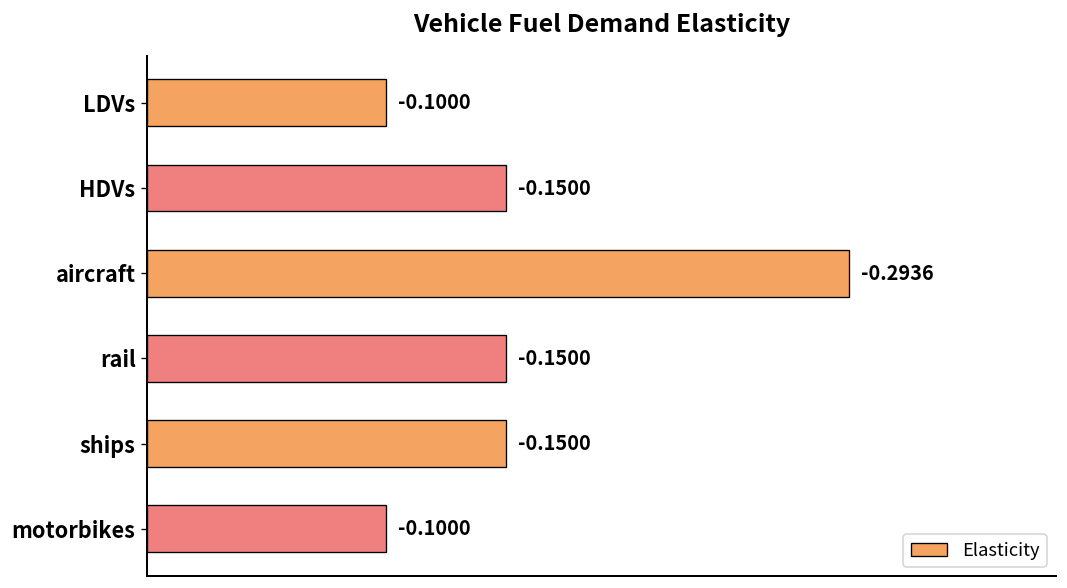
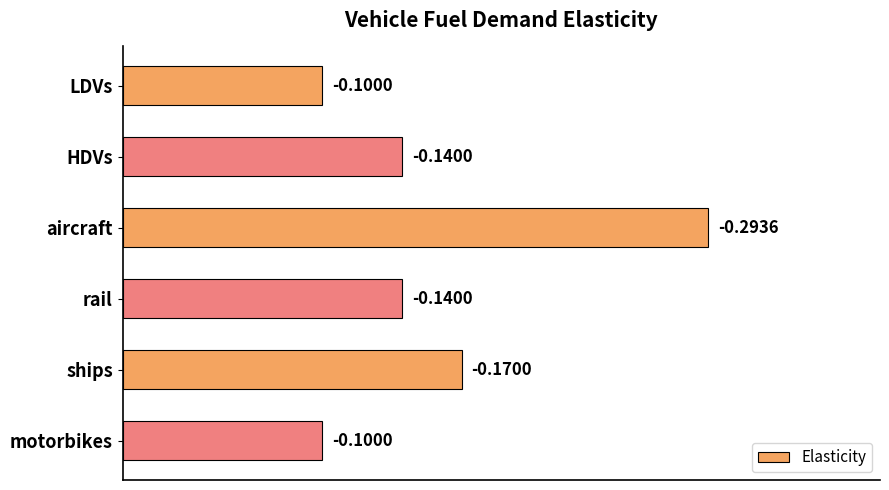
  {
-   "HDVs": -0.1500,
-   "rail": -0.1500,
-   "ships": -0.1500
+   "HDVs": -0.1400,
+   "rail": -0.1400,
+   "ships": -0.1700
  }
